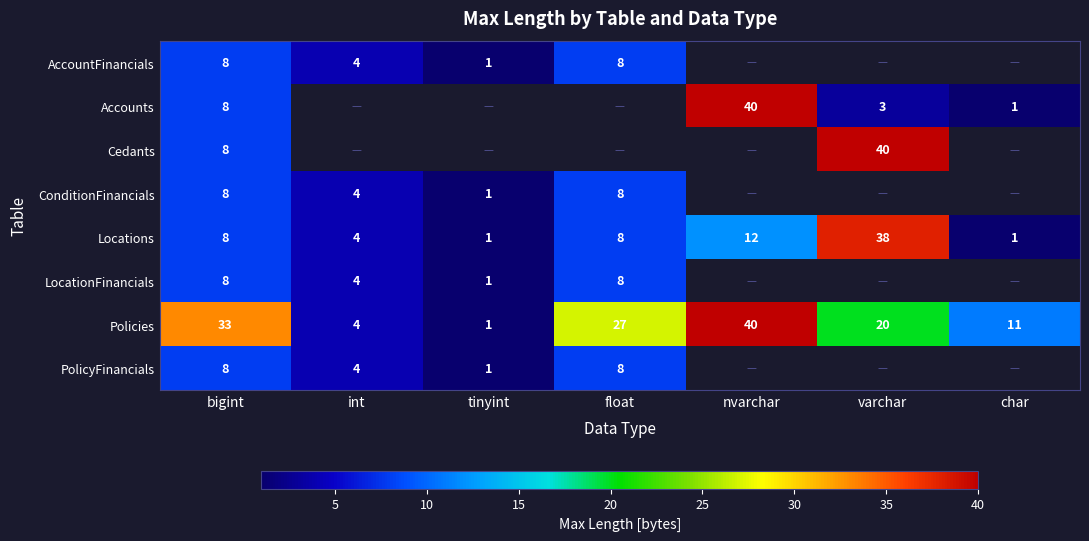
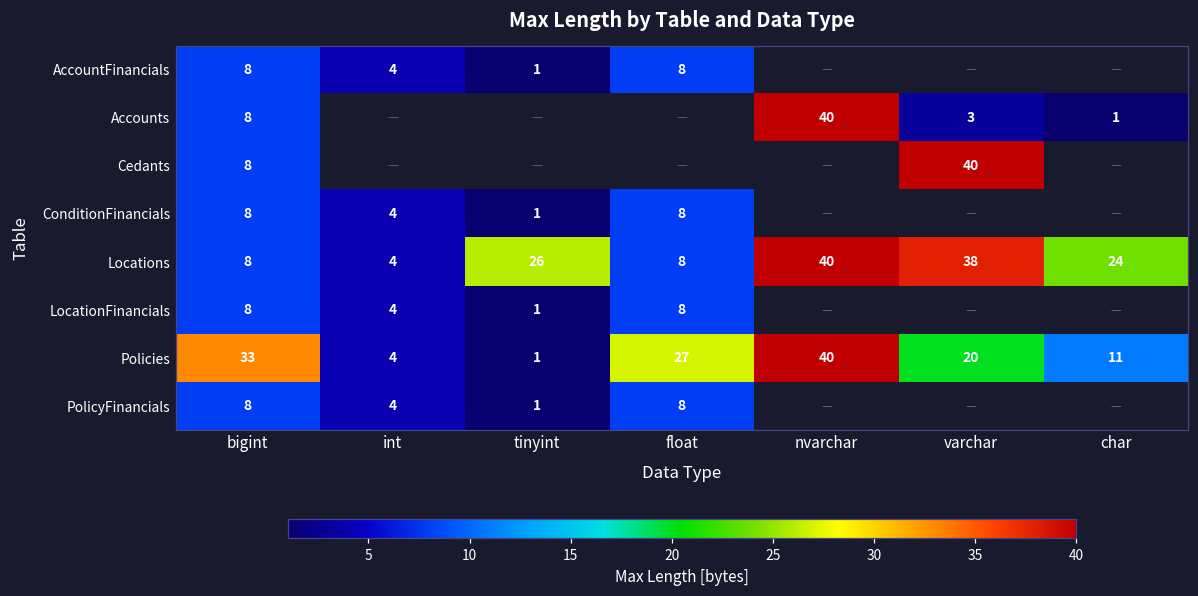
  {
    "AccountFinancials": {
      "bigint": 8,
      "int": 4,
      "tinyint": 1,
      "float": 8
    },
    "Accounts": {
      "bigint": 8,
      "nvarchar": 40,
      "varchar": 3,
      "char": 1
    },
    "Cedants": {
      "bigint": 8,
      "varchar": 40
    },
    "ConditionFinancials": {
      "bigint": 8,
      "int": 4,
      "tinyint": 1,
      "float": 8
    },
    "Locations": {
      "bigint": 8,
      "int": 4,
-     "tinyint": 1,
+     "tinyint": 26,
      "float": 8,
-     "nvarchar": 12,
+     "nvarchar": 40,
      "varchar": 38,
-     "char": 1
+     "char": 24
    },
    "LocationFinancials": {
      "bigint": 8,
      "int": 4,
      "tinyint": 1,
      "float": 8
    },
    "Policies": {
      "bigint": 33,
      "int": 4,
      "tinyint": 1,
      "float": 27,
      "nvarchar": 40,
      "varchar": 20,
      "char": 11
    },
    "PolicyFinancials": {
      "bigint": 8,
      "int": 4,
      "tinyint": 1,
      "float": 8
    }
  }
